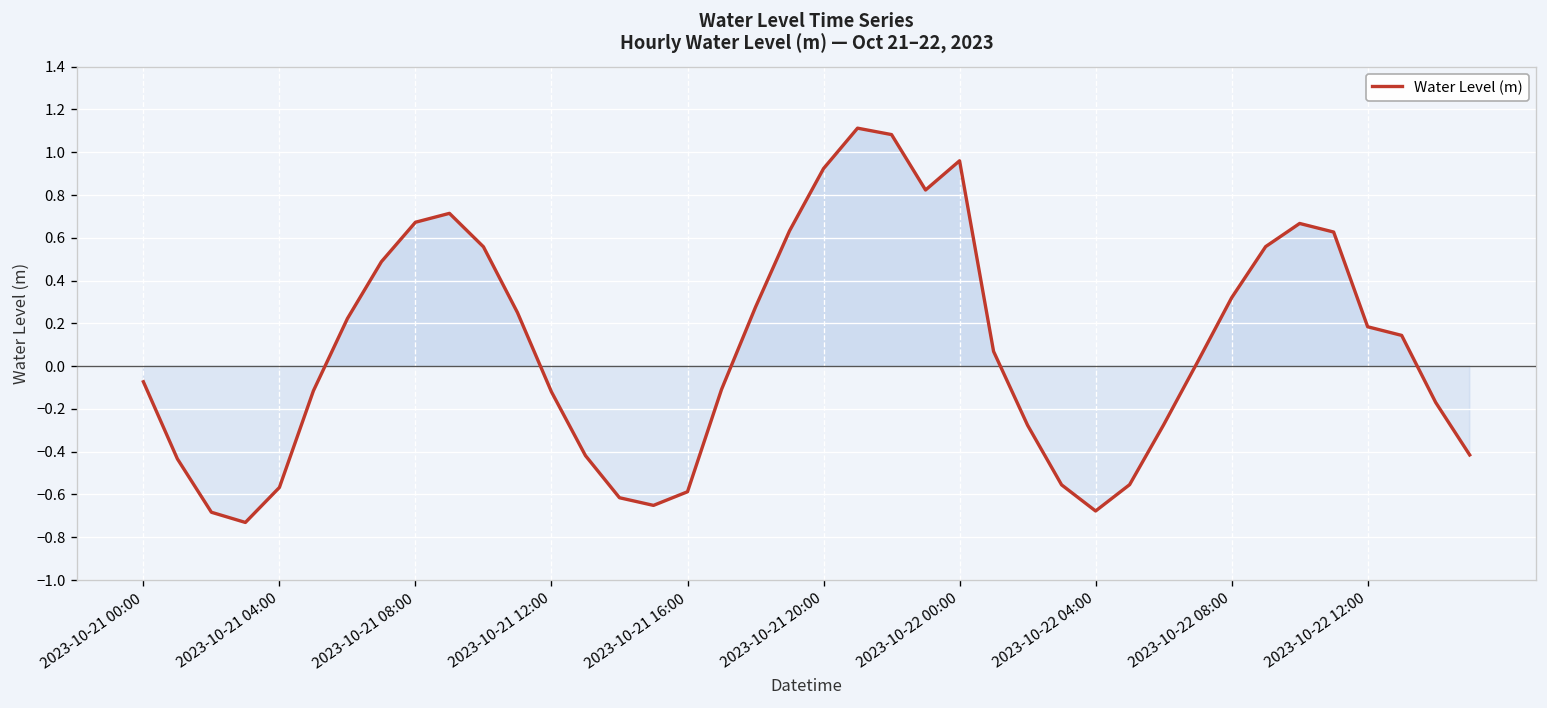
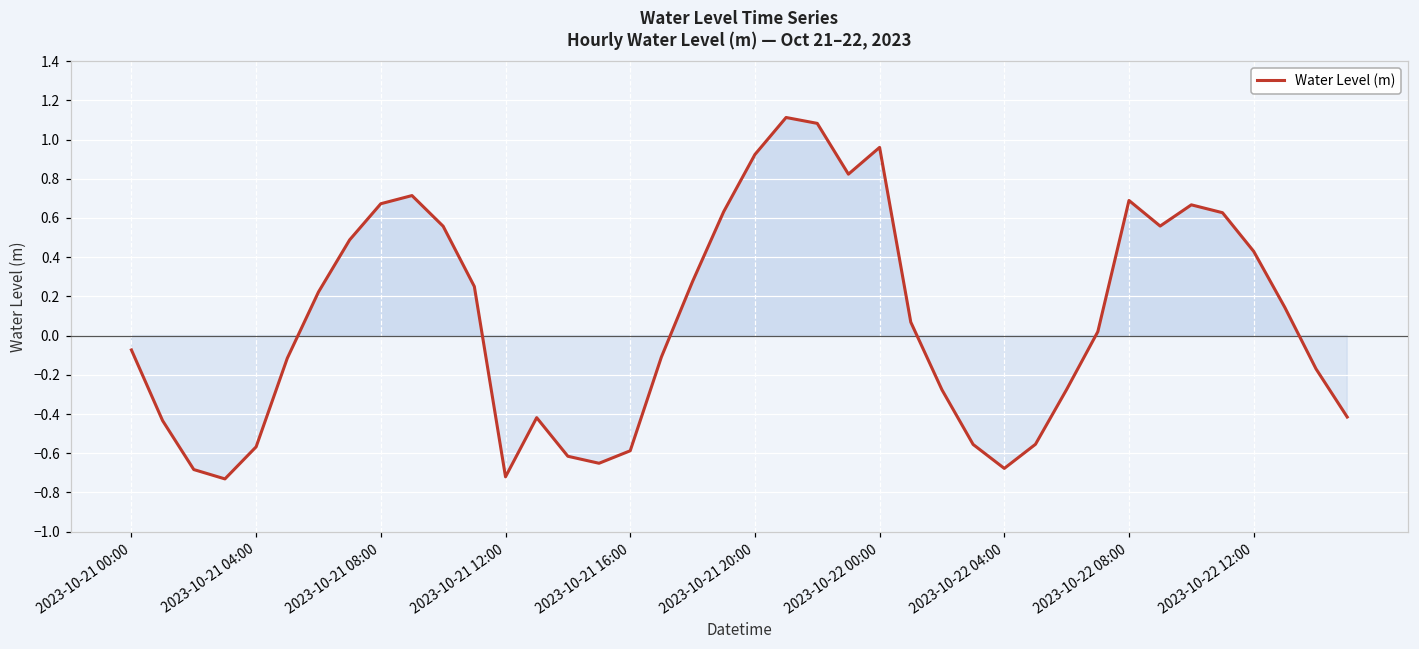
  {
    "2023-10-21 00:00": -0.07,
    "2023-10-21 04:00": -0.57,
    "2023-10-21 08:00": 0.67,
-   "2023-10-21 12:00": -0.12,
+   "2023-10-21 12:00": -0.72,
    "2023-10-21 16:00": -0.59,
    "2023-10-21 20:00": 0.92,
    "2023-10-22 00:00": 0.96,
    "2023-10-22 04:00": -0.68,
-   "2023-10-22 08:00": 0.32,
-   "2023-10-22 12:00": 0.18
+   "2023-10-22 08:00": 0.69,
+   "2023-10-22 12:00": 0.43
  }
